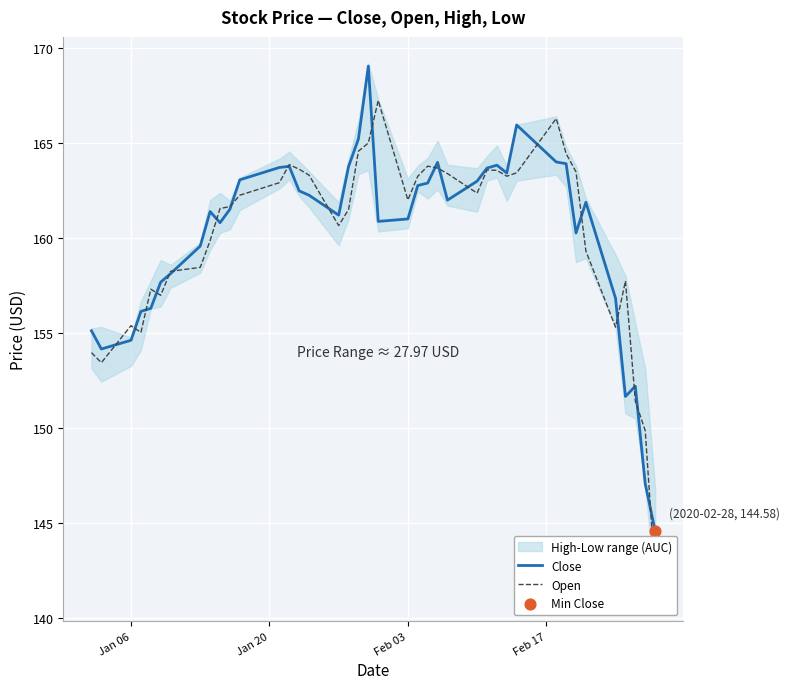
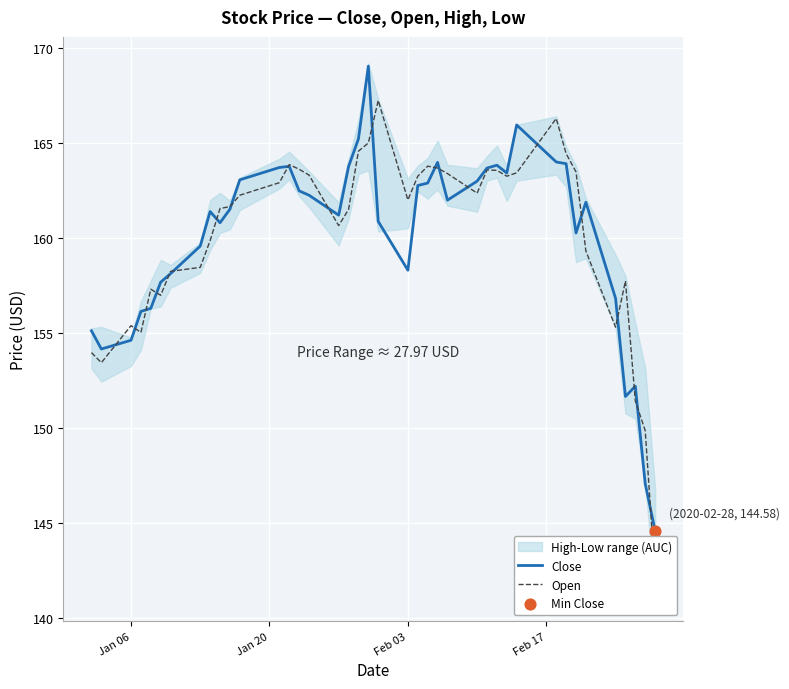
  {
    "Close": {
      "Jan 06": 154.6,
-     "Feb 03": 161.0
+     "Feb 03": 158.3
    },
    "Open": {
      "Jan 06": 155.4,
      "Feb 03": 162.0
    }
  }
